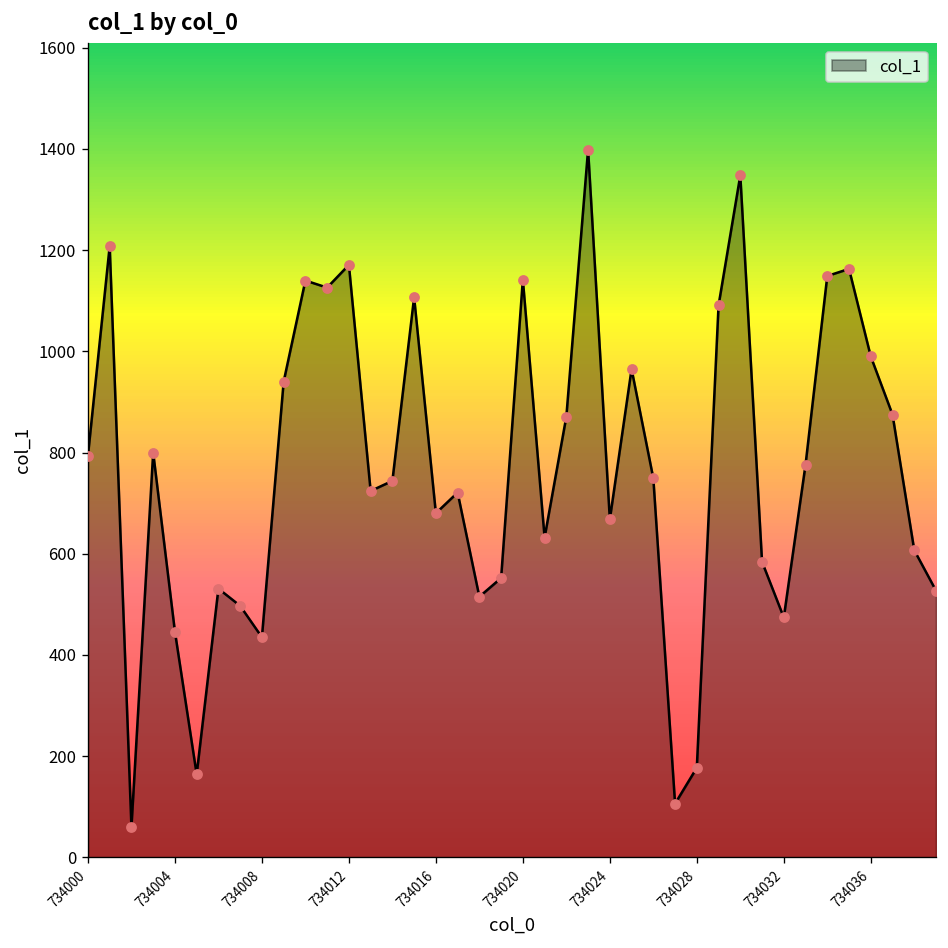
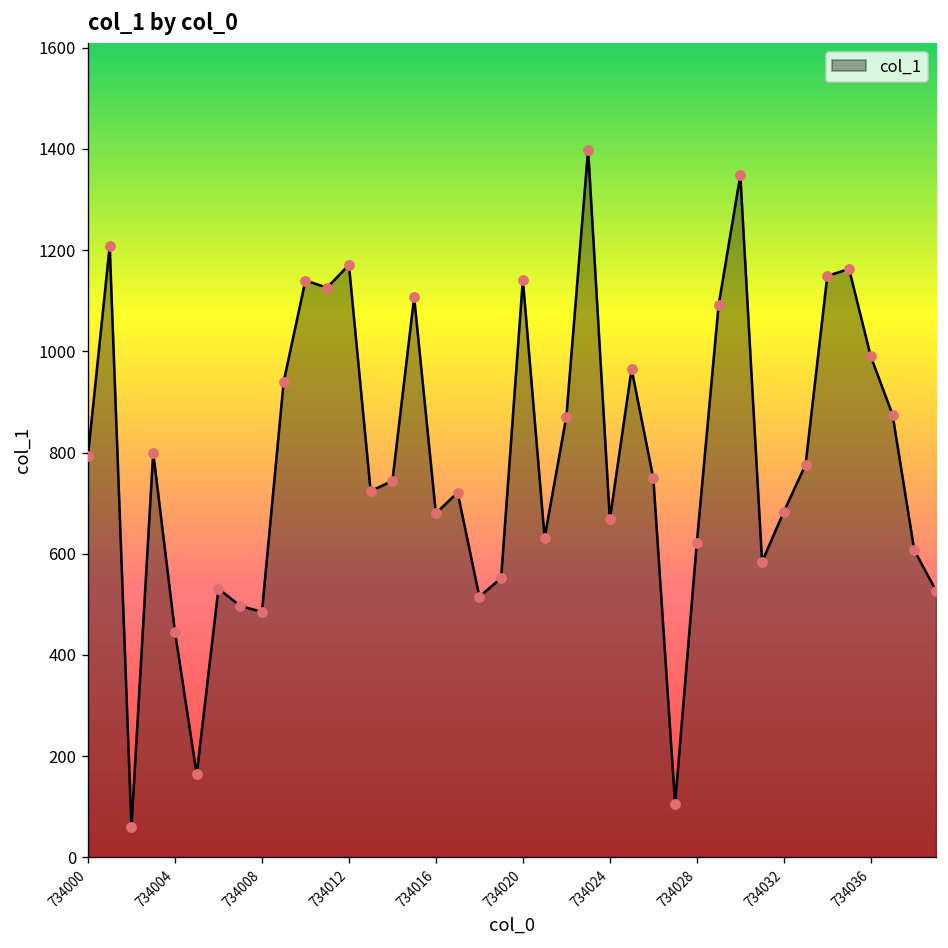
  {
    "734000": 790,
    "734004": 450,
-   "734008": 440,
+   "734008": 490,
    "734012": 1170,
    "734016": 680,
    "734020": 1140,
    "734024": 670,
-   "734028": 180,
-   "734032": 470,
+   "734028": 620,
+   "734032": 680,
    "734036": 990
  }
